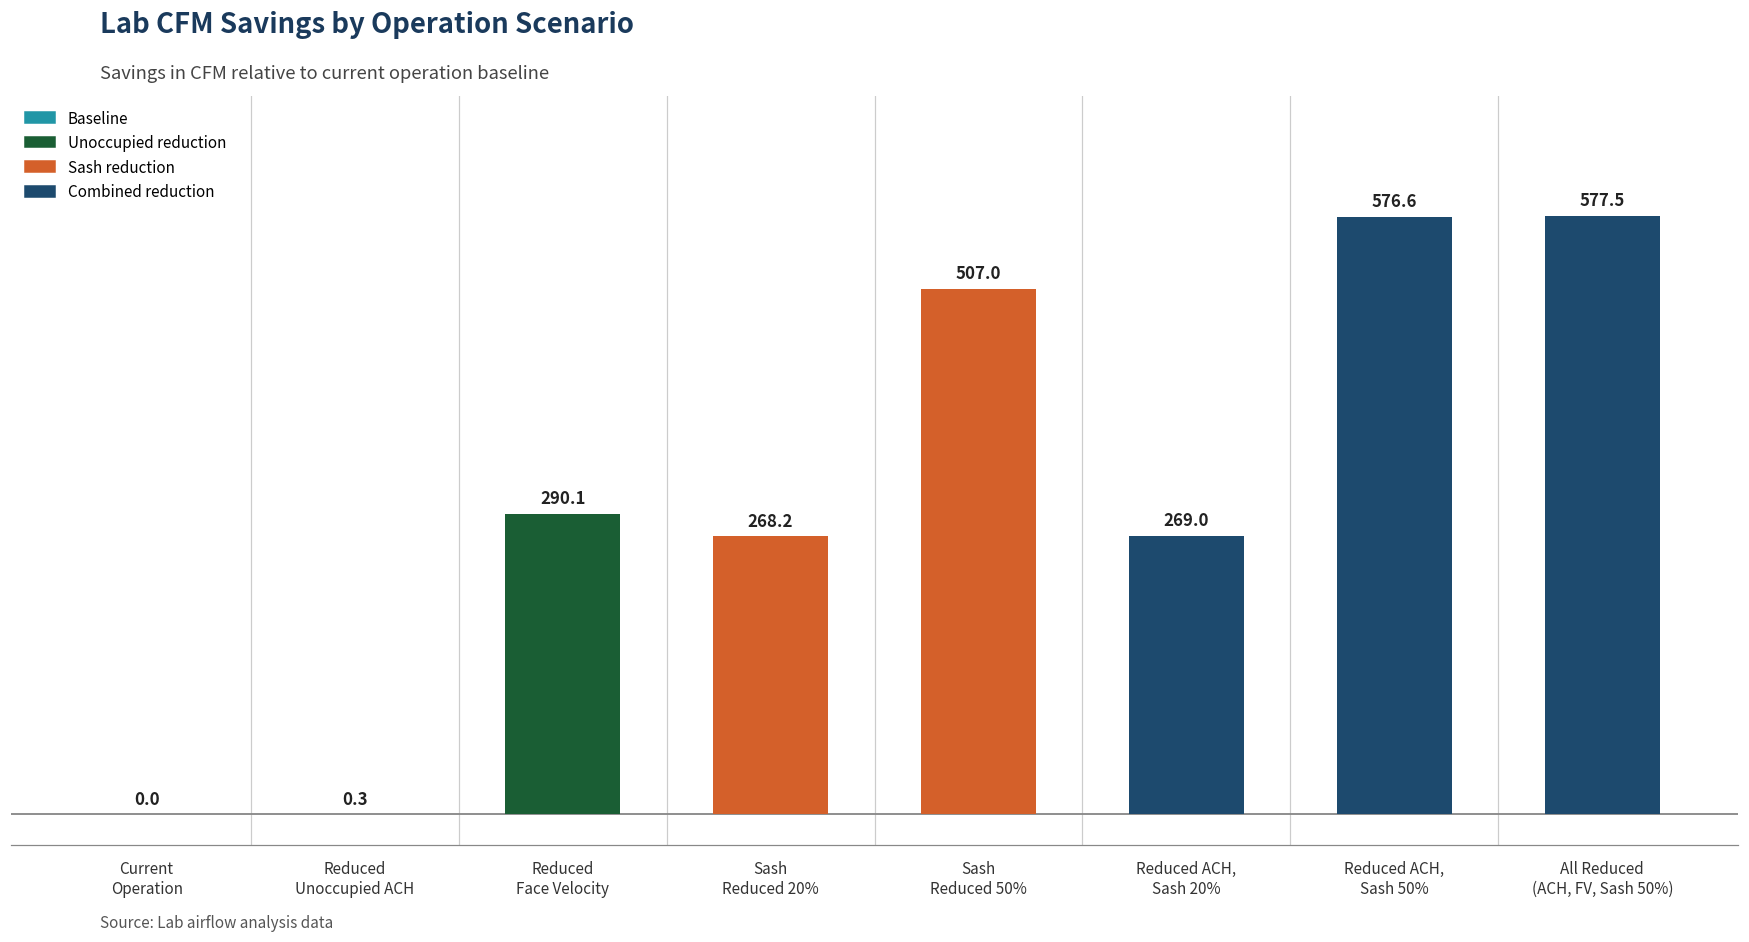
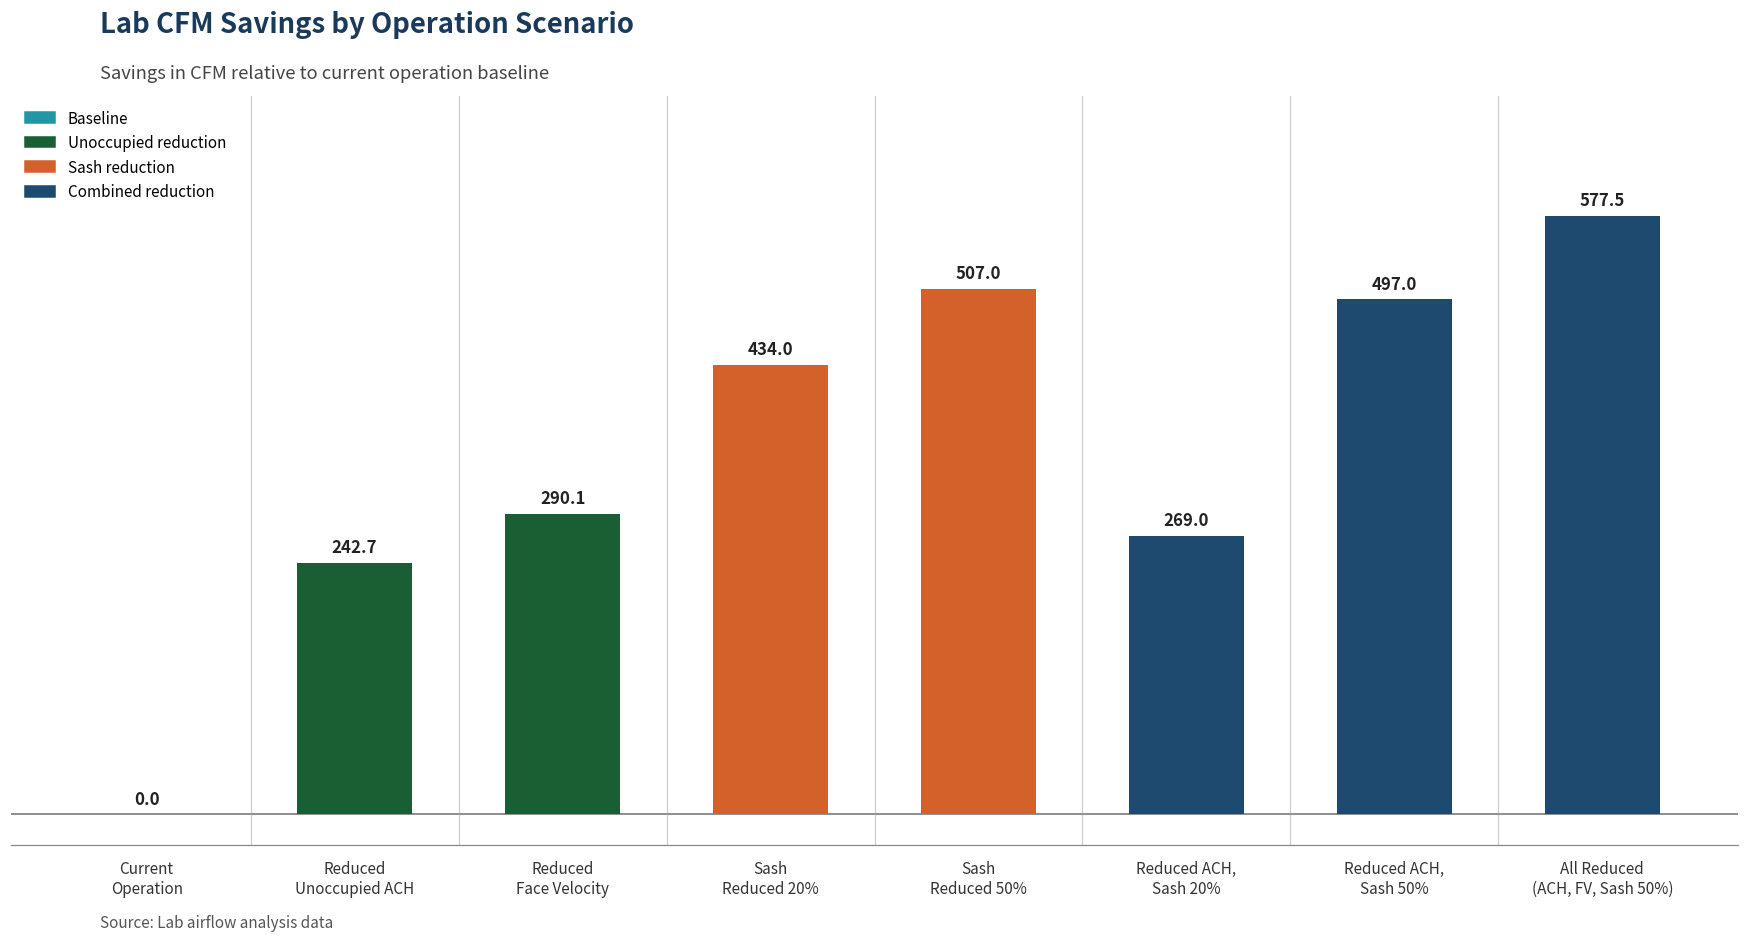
  {
    "Current Operation": 0.0,
-   "Reduced Unoccupied ACH": 0.3,
+   "Reduced Unoccupied ACH": 242.7,
    "Reduced Face Velocity": 290.1,
-   "Sash Reduced 20%": 268.2,
+   "Sash Reduced 20%": 434.0,
    "Sash Reduced 50%": 507.0,
    "Reduced ACH, Sash 20%": 269.0,
-   "Reduced ACH, Sash 50%": 576.6,
+   "Reduced ACH, Sash 50%": 497.0,
    "All Reduced (ACH, FV, Sash 50%)": 577.5
  }
